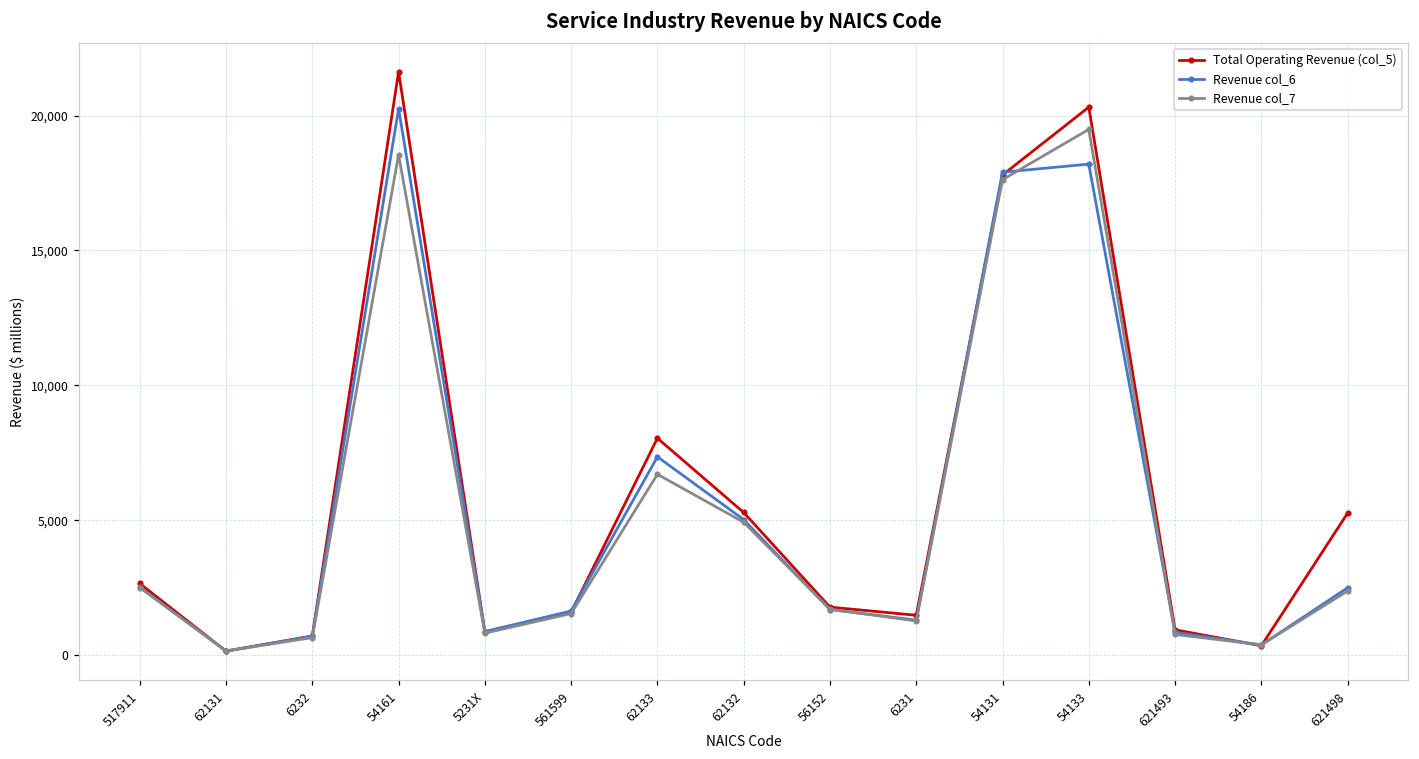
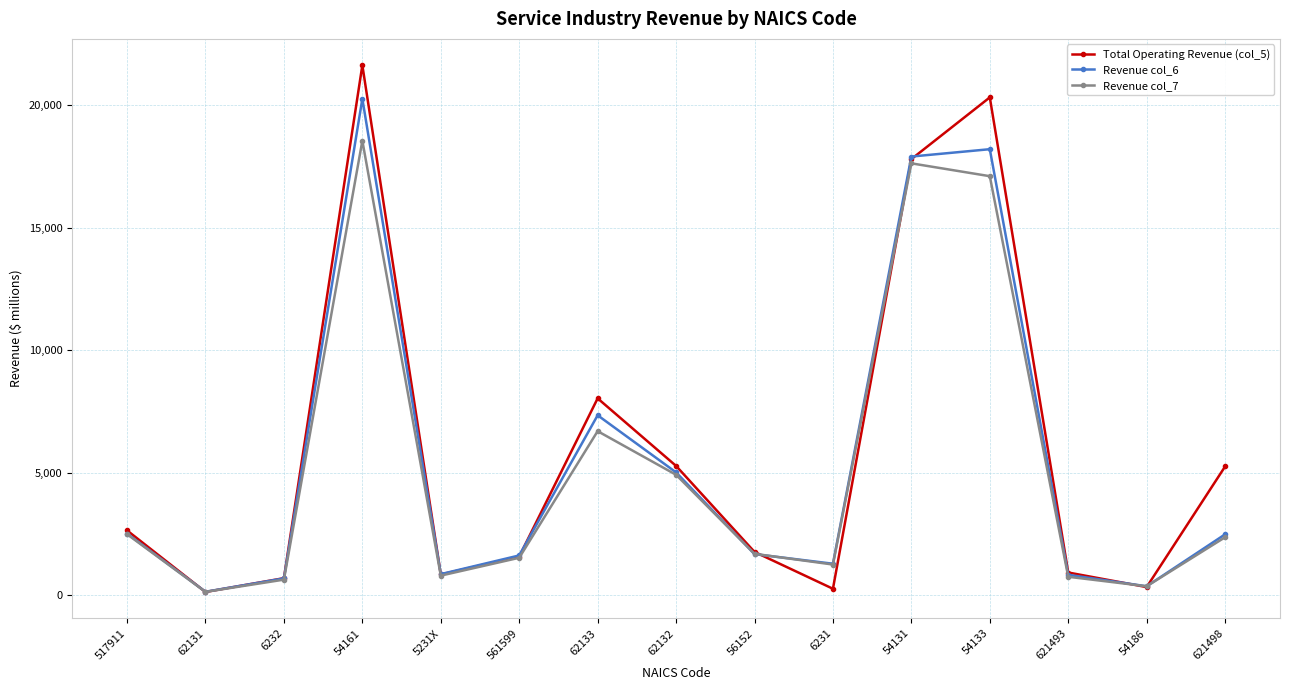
  {
    "Total Operating Revenue (col_5)": {
      "517911": "2,700",
      "54161": "21,600",
      "62133": "8,000",
      "62132": "5,300",
-     "6231": "1,500",
+     "6231": "300",
      "54133": "20,300",
      "621498": "5,300"
    },
    "Revenue col_6": {
      "54161": "20,300",
      "62133": "7,400",
      "54133": "18,200",
      "621498": "2,500"
    },
    "Revenue col_7": {
      "54161": "18,500",
      "62133": "6,700",
      "54131": "17,600",
-     "54133": "19,500",
+     "54133": "17,100",
      "621498": "2,400"
    }
  }
